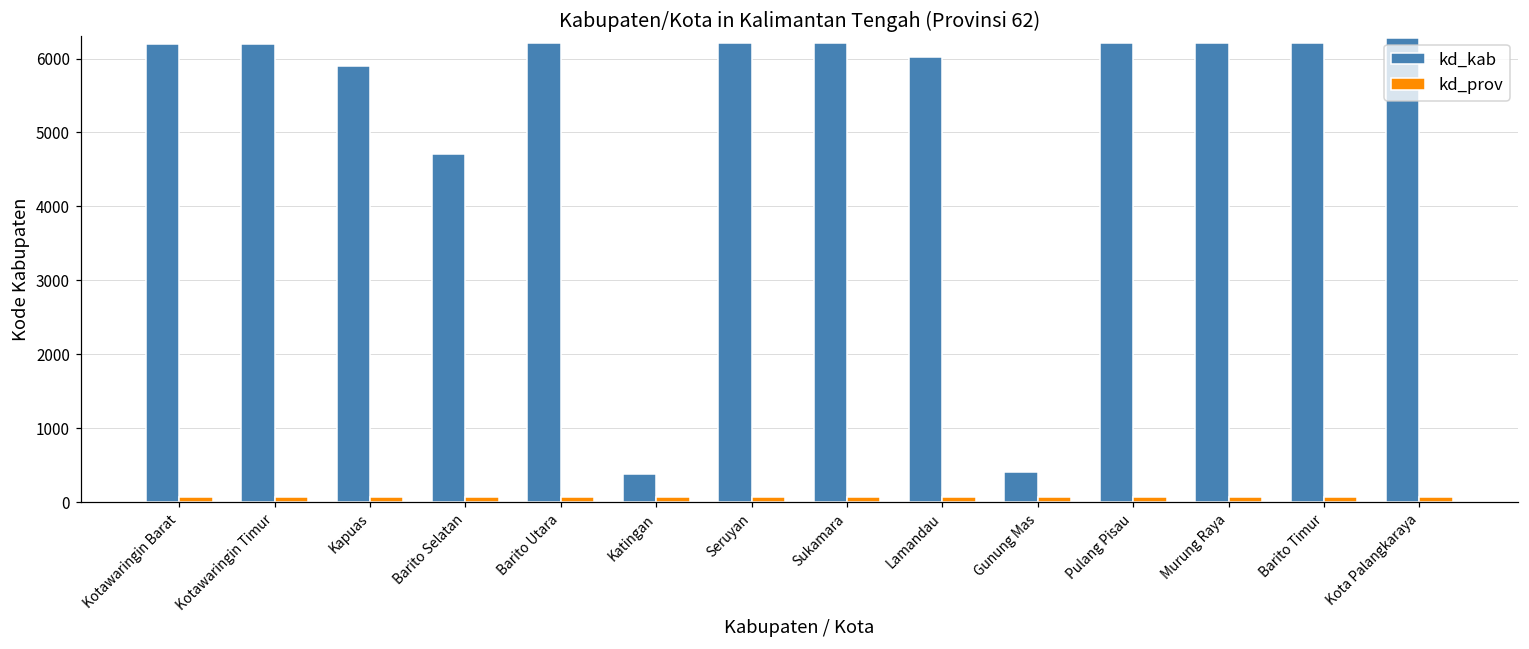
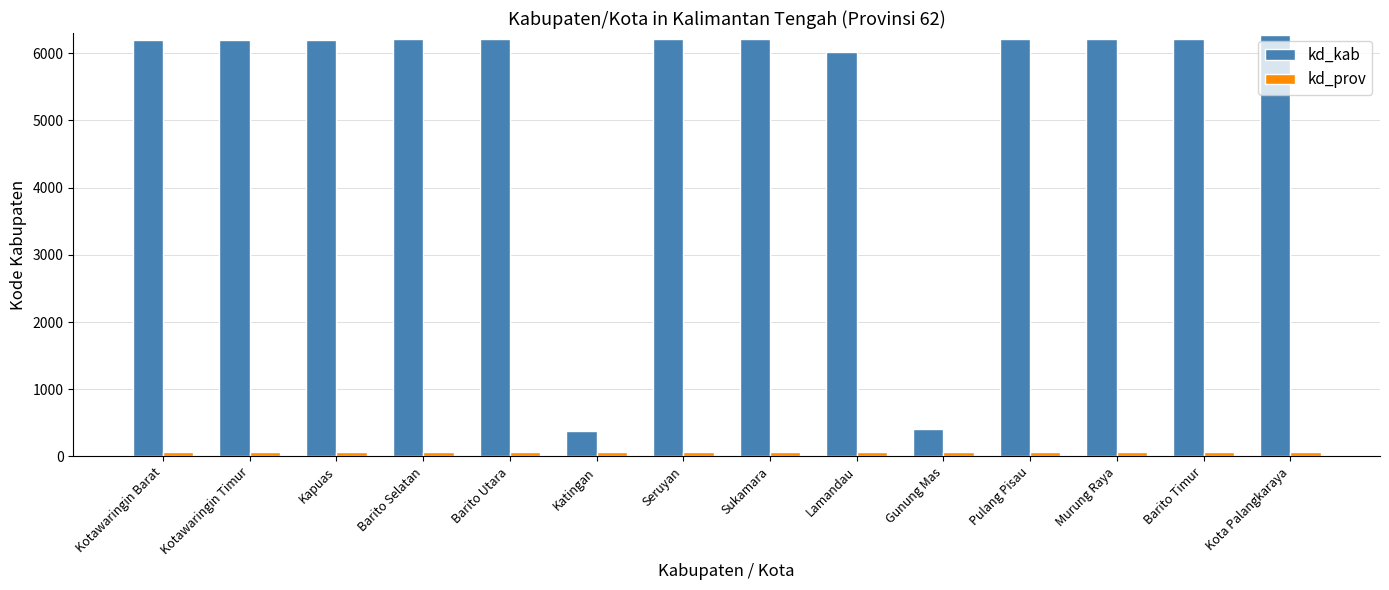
  {
    "kd_kab": {
      "Kotawaringin Barat": 6200,
      "Kotawaringin Timur": 6200,
-     "Kapuas": 5900,
-     "Barito Selatan": 4700,
+     "Kapuas": 6200,
+     "Barito Selatan": 6200,
      "Barito Utara": 6200,
      "Katingan": 400,
      "Seruyan": 6200,
      "Sukamara": 6200,
      "Lamandau": 6000,
      "Gunung Mas": 400,
      "Pulang Pisau": 6200,
      "Murung Raya": 6200,
      "Barito Timur": 6200,
      "Kota Palangkaraya": 6300
    },
    "kd_prov": {
      "Kotawaringin Barat": 100,
      "Kotawaringin Timur": 100,
      "Kapuas": 100,
      "Barito Selatan": 100,
      "Barito Utara": 100,
      "Katingan": 100,
      "Seruyan": 100,
      "Sukamara": 100,
      "Lamandau": 100,
      "Gunung Mas": 100,
      "Pulang Pisau": 100,
      "Murung Raya": 100,
      "Barito Timur": 100,
      "Kota Palangkaraya": 100
    }
  }
